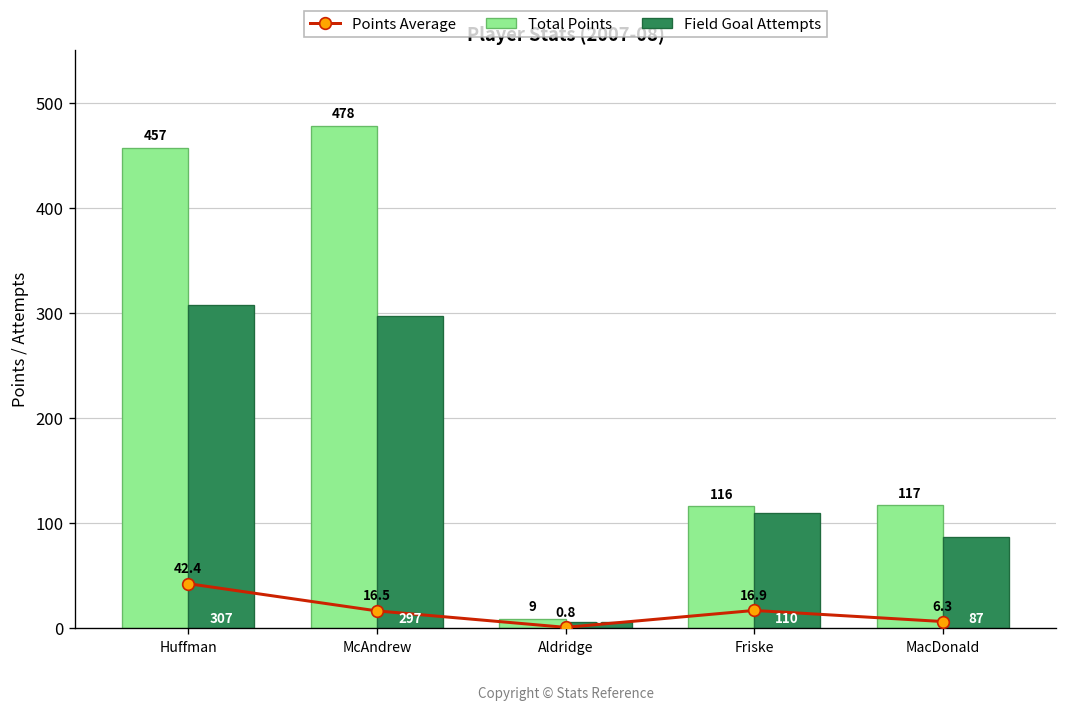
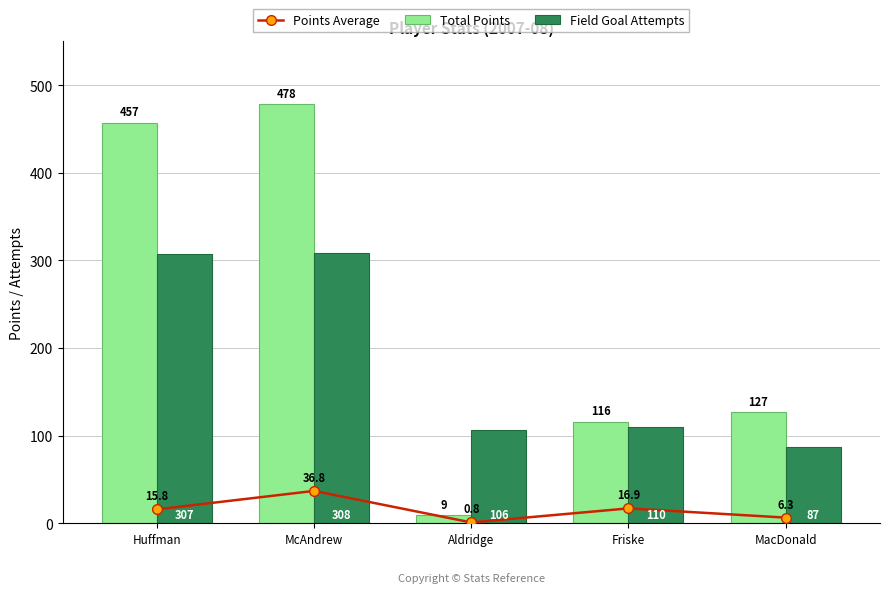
  {
    "Total Points": {
      "Huffman": 457,
      "McAndrew": 478,
      "Aldridge": 9,
      "Friske": 116,
-     "MacDonald": 117
+     "MacDonald": 127
    },
    "Points Average": {
-     "Huffman": 42.4,
-     "McAndrew": 16.5,
+     "Huffman": 15.8,
+     "McAndrew": 36.8,
      "Aldridge": 0.8,
      "Friske": 16.9,
      "MacDonald": 6.3
    },
    "Field Goal Attempts": {
      "Huffman": 307,
-     "McAndrew": 297,
-     "Aldridge": 10,
+     "McAndrew": 308,
+     "Aldridge": 110,
      "Friske": 110,
      "MacDonald": 87
    }
  }
